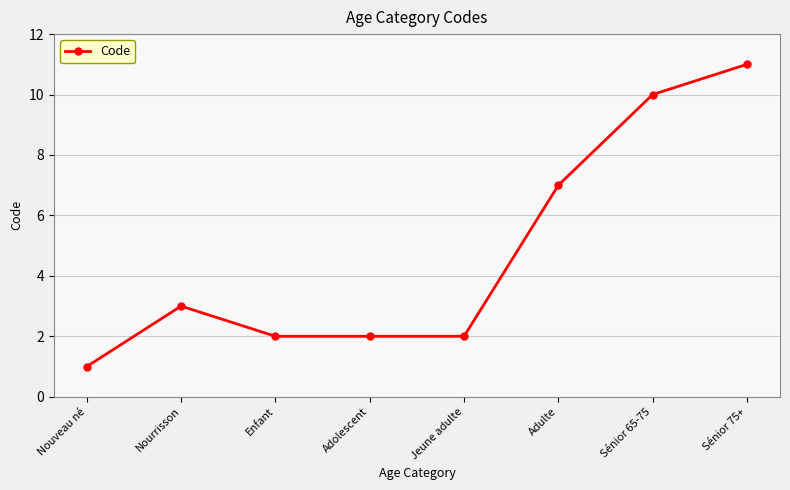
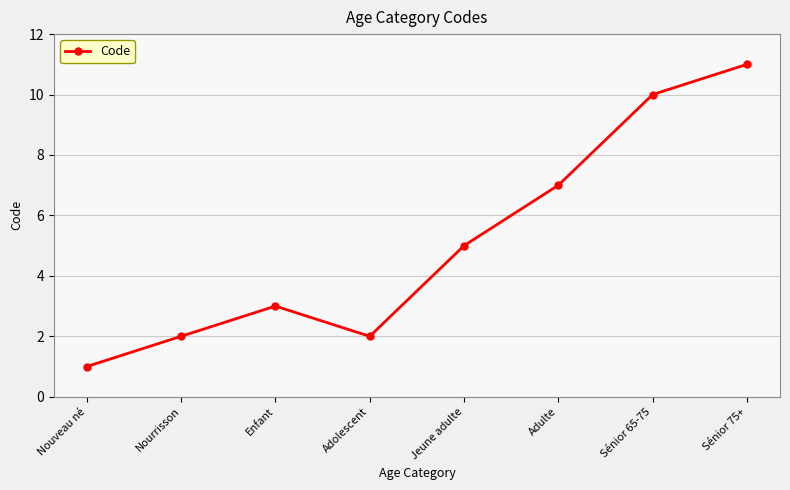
  {
    "Nouveau né": 1,
-   "Nourrisson": 3,
-   "Enfant": 2,
+   "Nourrisson": 2,
+   "Enfant": 3,
    "Adolescent": 2,
-   "Jeune adulte": 2,
+   "Jeune adulte": 5,
    "Adulte": 7,
    "Sénior 65-75": 10,
    "Sénior 75+": 11
  }
